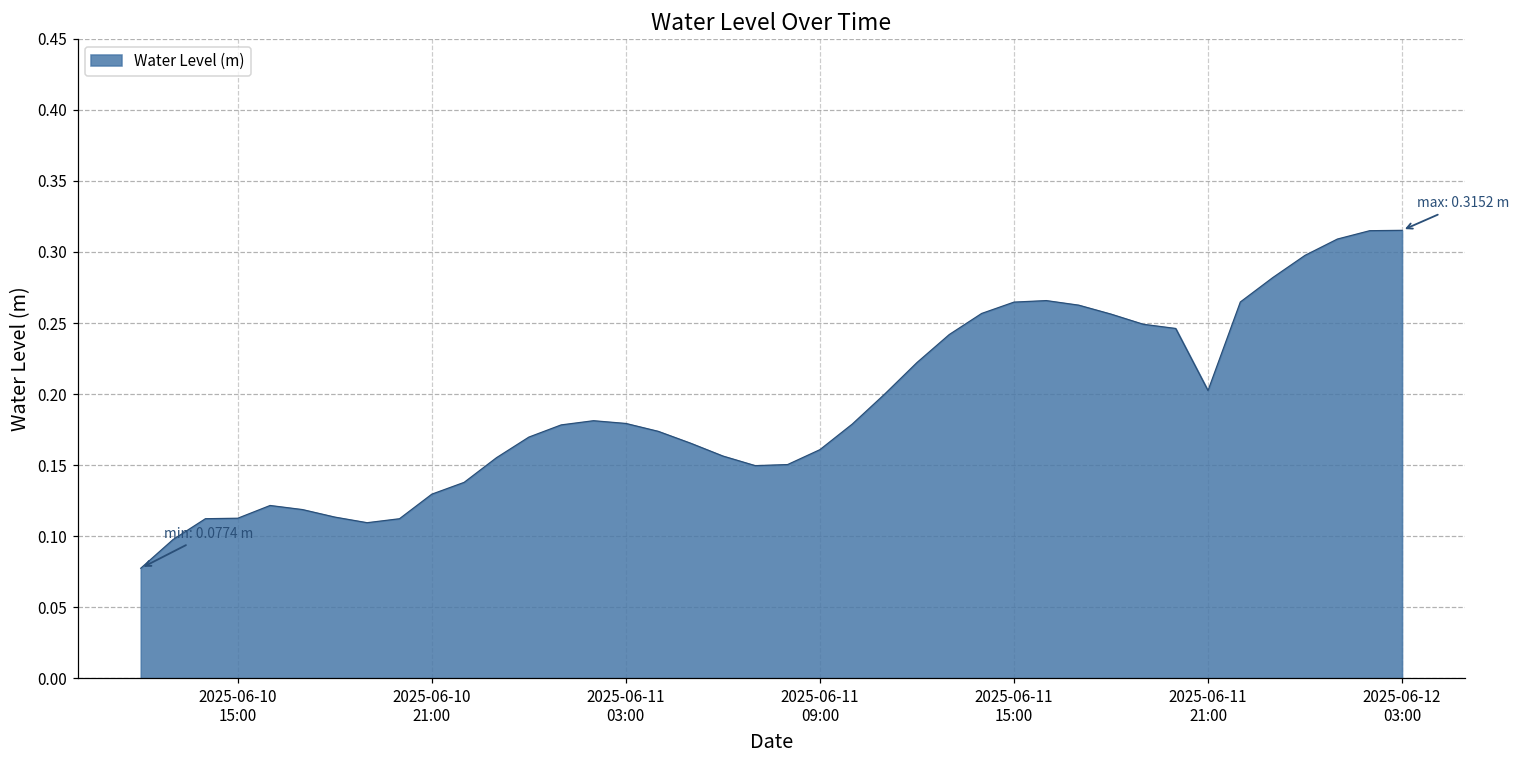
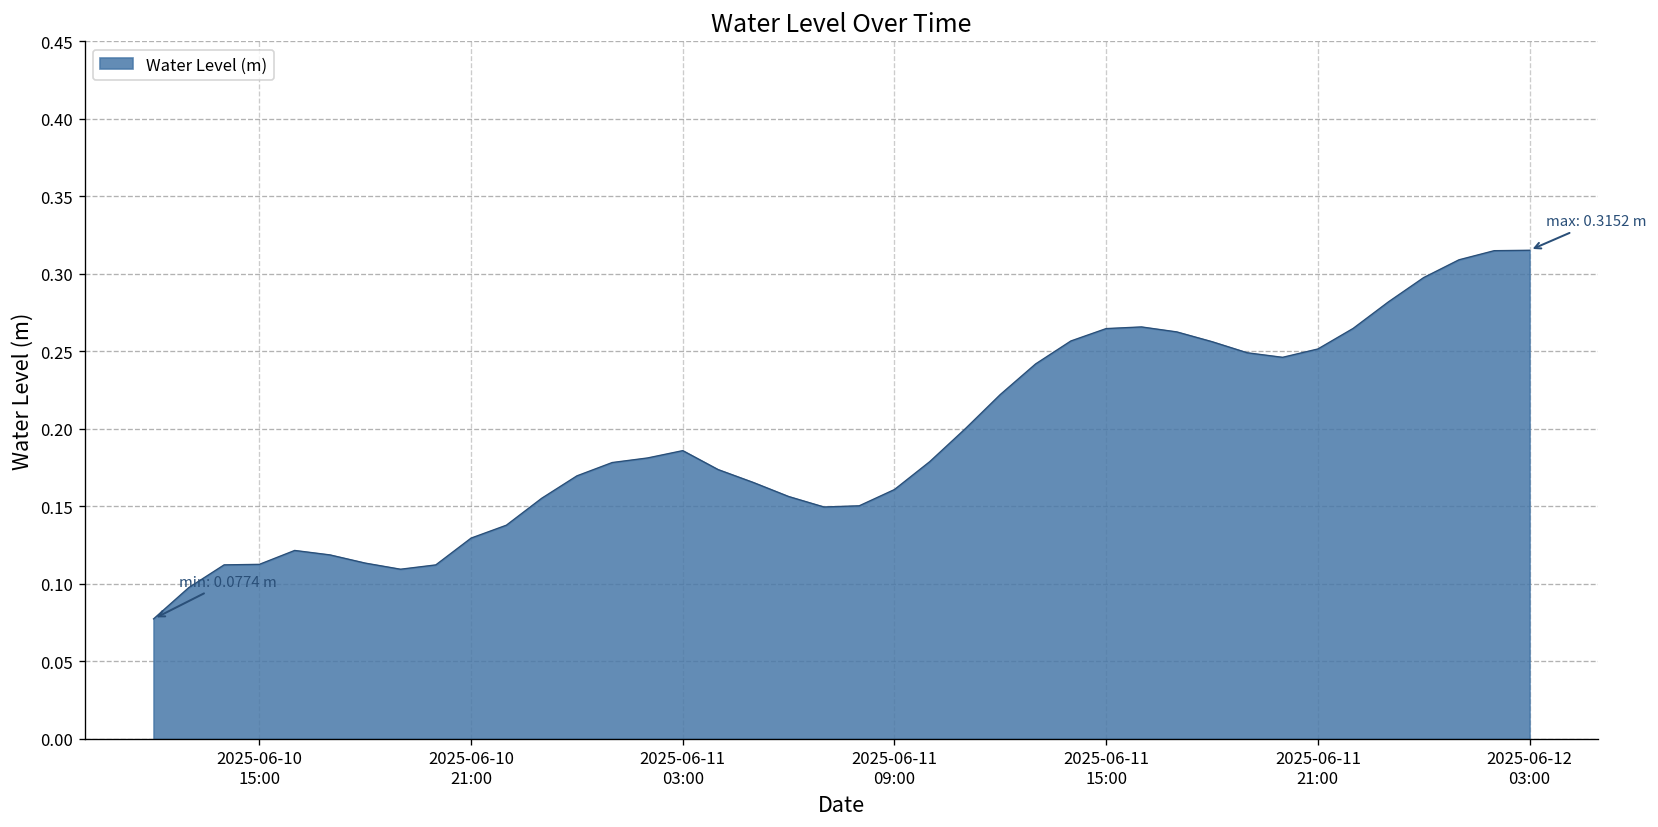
  {
    "2025-06-10 15:00": 0.113,
    "2025-06-10 21:00": 0.130,
-   "2025-06-11 03:00": 0.179,
+   "2025-06-11 03:00": 0.186,
    "2025-06-11 09:00": 0.161,
    "2025-06-11 15:00": 0.265,
-   "2025-06-11 21:00": 0.202
+   "2025-06-11 21:00": 0.252
  }
